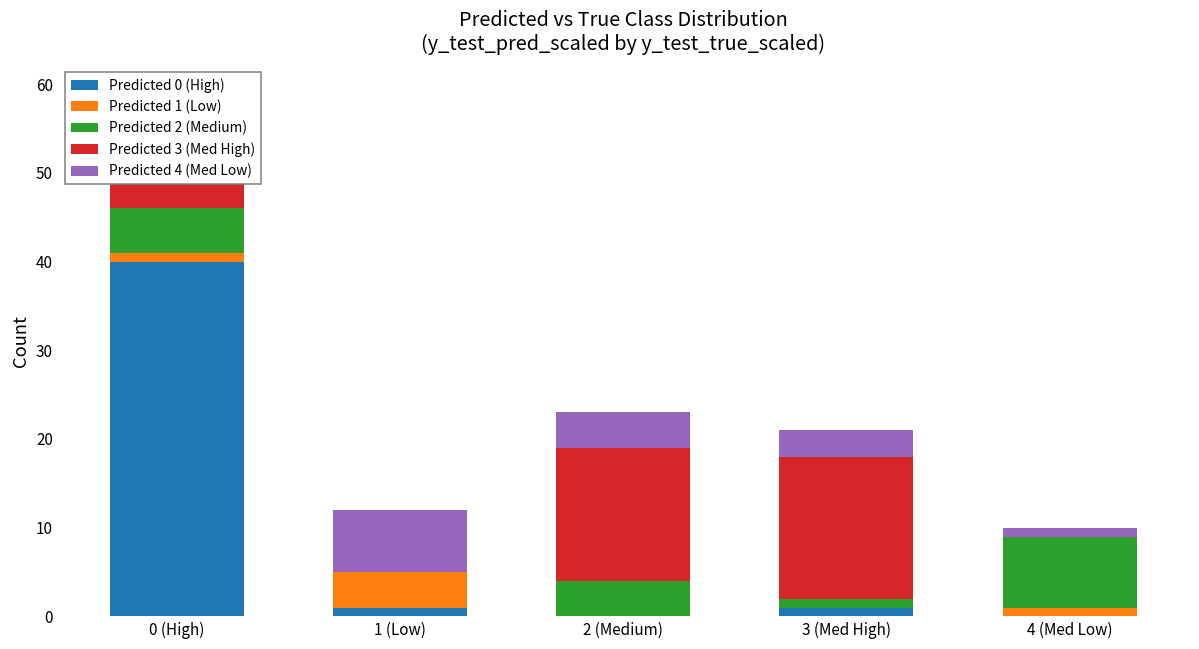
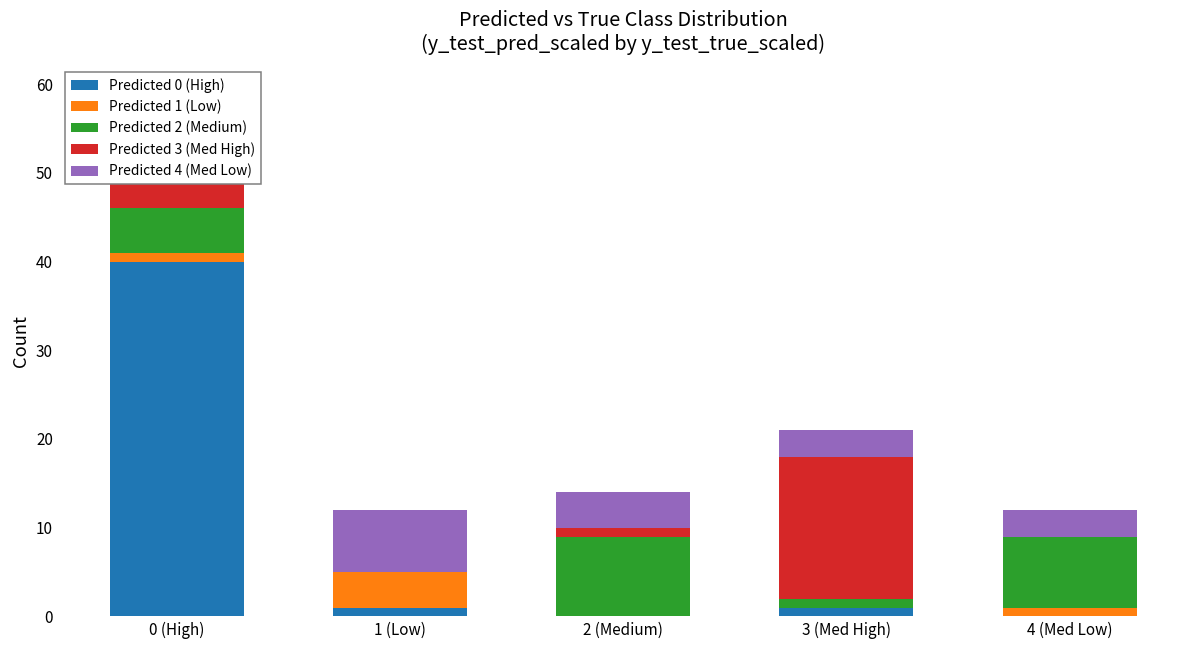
  {
    "Predicted 0 (High)": {
      "0 (High)": 40,
      "1 (Low)": 1,
      "2 (Medium)": 0,
      "3 (Med High)": 1,
      "4 (Med Low)": 0
    },
    "Predicted 1 (Low)": {
      "0 (High)": 1,
      "1 (Low)": 4,
      "2 (Medium)": 0,
      "3 (Med High)": 0,
      "4 (Med Low)": 1
    },
    "Predicted 2 (Medium)": {
      "0 (High)": 5,
      "1 (Low)": 0,
-     "2 (Medium)": 4,
+     "2 (Medium)": 9,
      "3 (Med High)": 1,
      "4 (Med Low)": 8
    },
    "Predicted 3 (Med High)": {
      "1 (Low)": 0,
-     "2 (Medium)": 15,
+     "2 (Medium)": 1,
      "3 (Med High)": 16,
      "4 (Med Low)": 0
    },
    "Predicted 4 (Med Low)": {
      "1 (Low)": 7,
      "2 (Medium)": 4,
      "3 (Med High)": 3,
-     "4 (Med Low)": 1
+     "4 (Med Low)": 3
    }
  }
